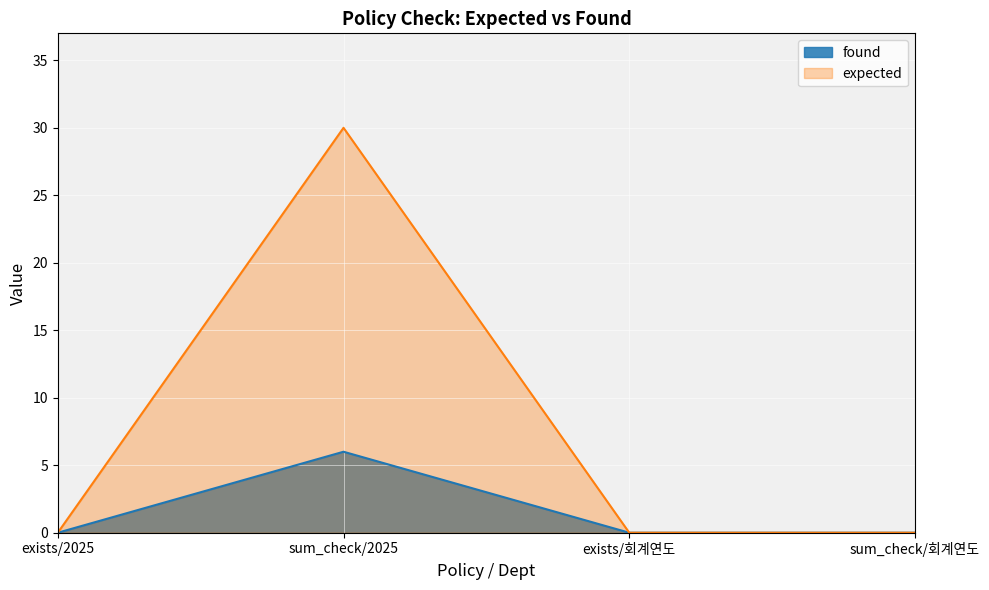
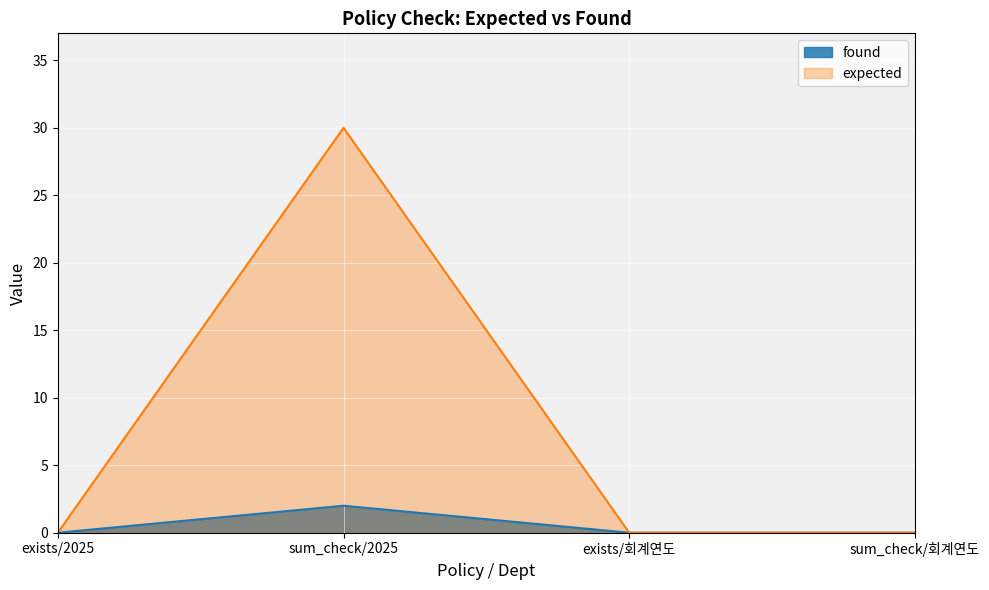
  {
    "found": {
-     "sum_check/2025": 6
+     "sum_check/2025": 2
    },
    "expected": {
      "sum_check/2025": 30
    }
  }
